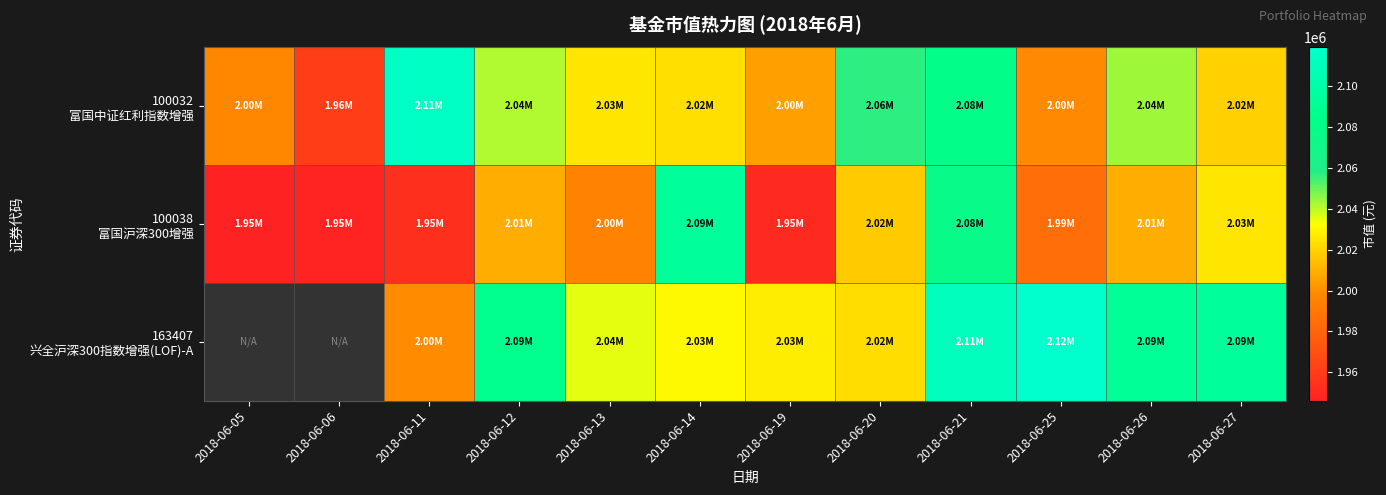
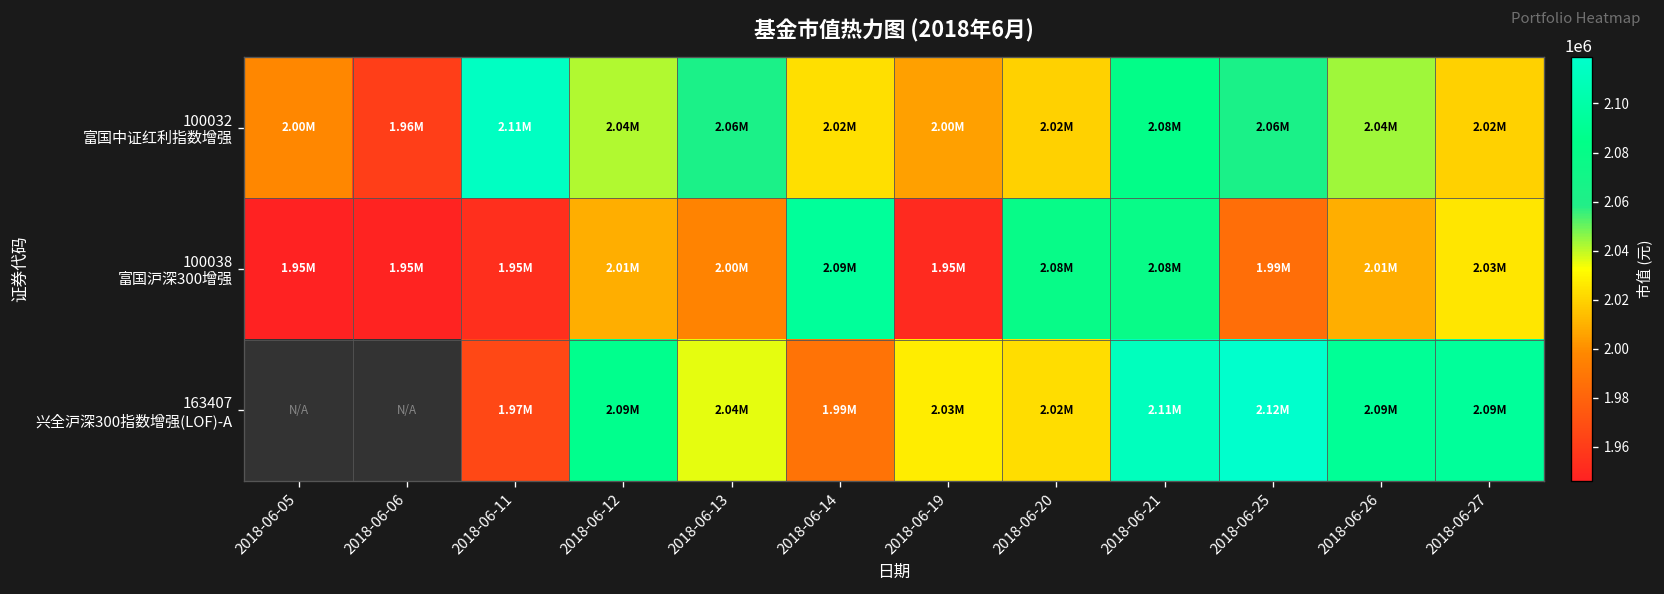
  {
    "100032 富国中证红利指数增强": {
      "2018-06-05": "2.00M",
      "2018-06-06": "1.96M",
      "2018-06-11": "2.11M",
      "2018-06-12": "2.04M",
-     "2018-06-13": "2.03M",
+     "2018-06-13": "2.06M",
      "2018-06-14": "2.02M",
      "2018-06-19": "2.00M",
-     "2018-06-20": "2.06M",
+     "2018-06-20": "2.02M",
      "2018-06-21": "2.08M",
-     "2018-06-25": "2.00M",
+     "2018-06-25": "2.06M",
      "2018-06-26": "2.04M",
      "2018-06-27": "2.02M"
    },
    "100038 富国沪深300增强": {
      "2018-06-05": "1.95M",
      "2018-06-06": "1.95M",
      "2018-06-11": "1.95M",
      "2018-06-12": "2.01M",
      "2018-06-13": "2.00M",
      "2018-06-14": "2.09M",
      "2018-06-19": "1.95M",
-     "2018-06-20": "2.02M",
+     "2018-06-20": "2.08M",
      "2018-06-21": "2.08M",
      "2018-06-25": "1.99M",
      "2018-06-26": "2.01M",
      "2018-06-27": "2.03M"
    },
    "163407 兴全沪深300指数增强(LOF)-A": {
-     "2018-06-11": "2.00M",
+     "2018-06-11": "1.97M",
      "2018-06-12": "2.09M",
      "2018-06-13": "2.04M",
-     "2018-06-14": "2.03M",
+     "2018-06-14": "1.99M",
      "2018-06-19": "2.03M",
      "2018-06-20": "2.02M",
      "2018-06-21": "2.11M",
      "2018-06-25": "2.12M",
      "2018-06-26": "2.09M",
      "2018-06-27": "2.09M"
    }
  }
